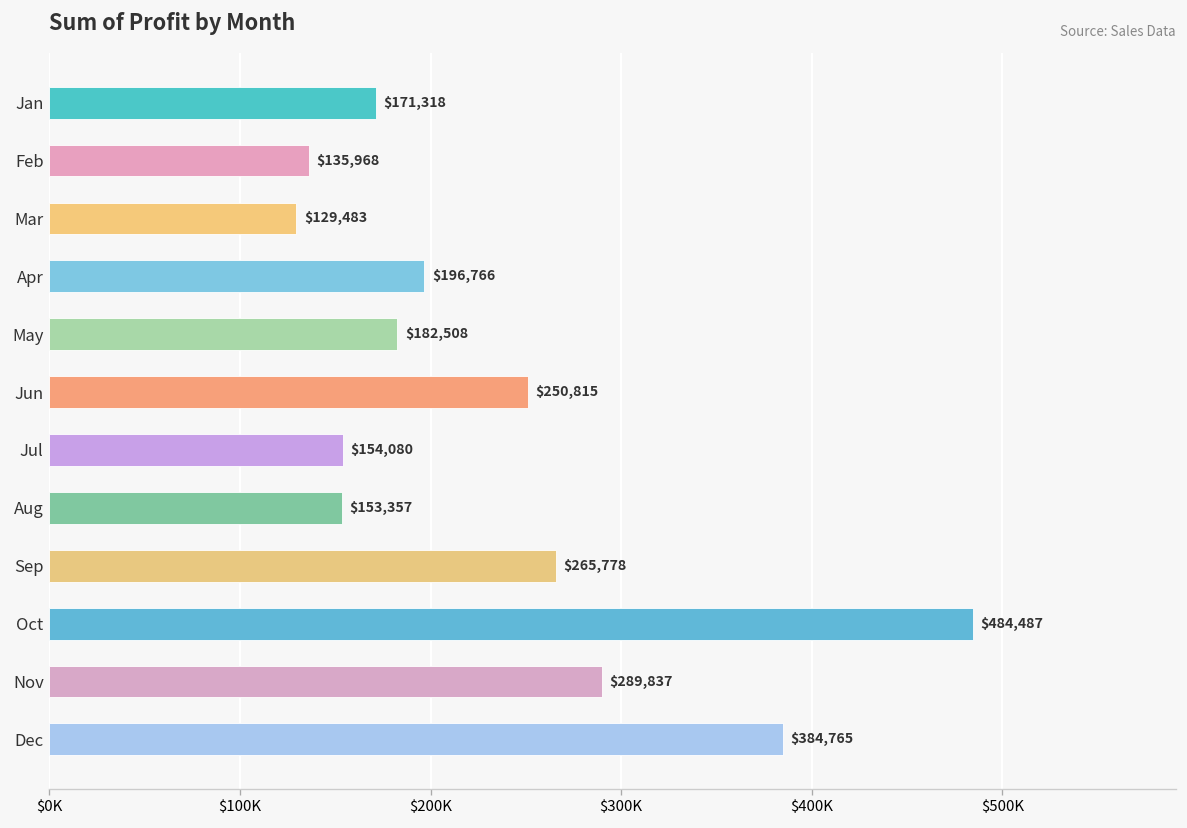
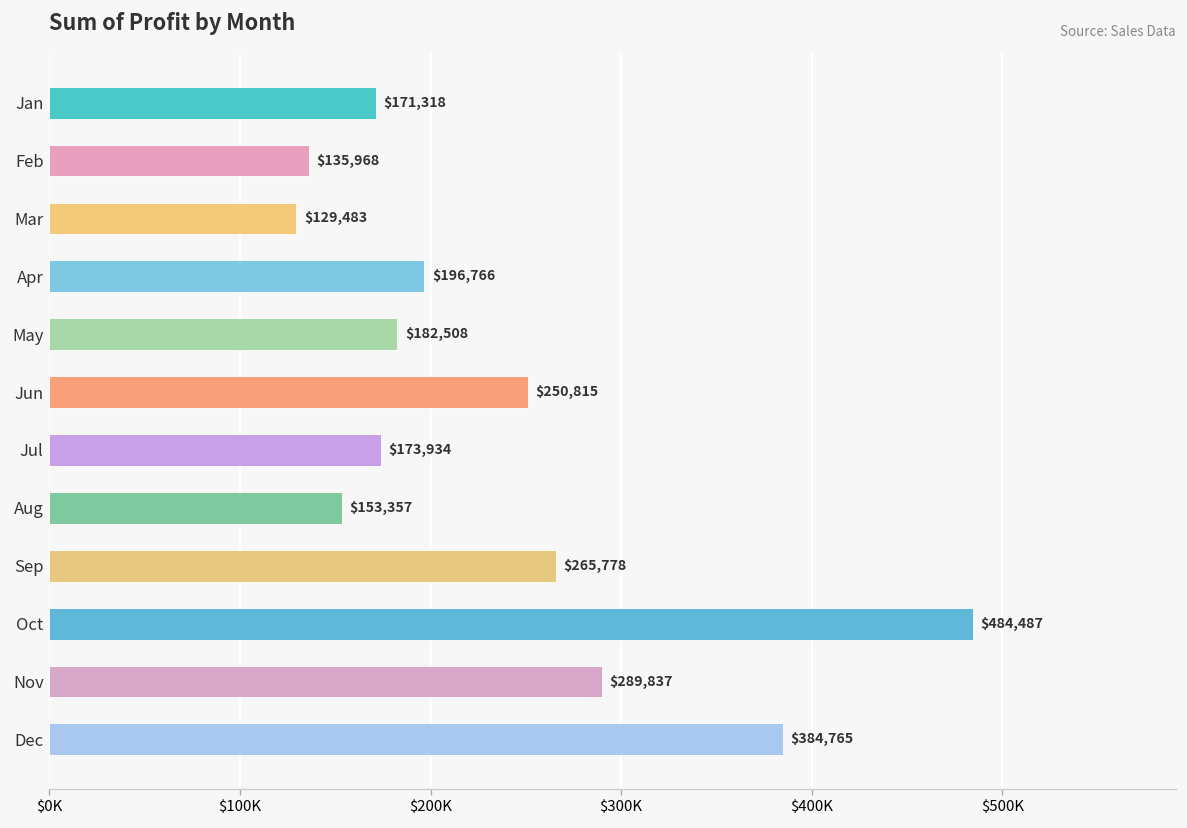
  {
    "Jan": "$171,318",
    "Feb": "$135,968",
    "Mar": "$129,483",
    "Apr": "$196,766",
    "May": "$182,508",
    "Jun": "$250,815",
-   "Jul": "$154,080",
+   "Jul": "$173,934",
    "Aug": "$153,357",
    "Sep": "$265,778",
    "Oct": "$484,487",
    "Nov": "$289,837",
    "Dec": "$384,765"
  }
